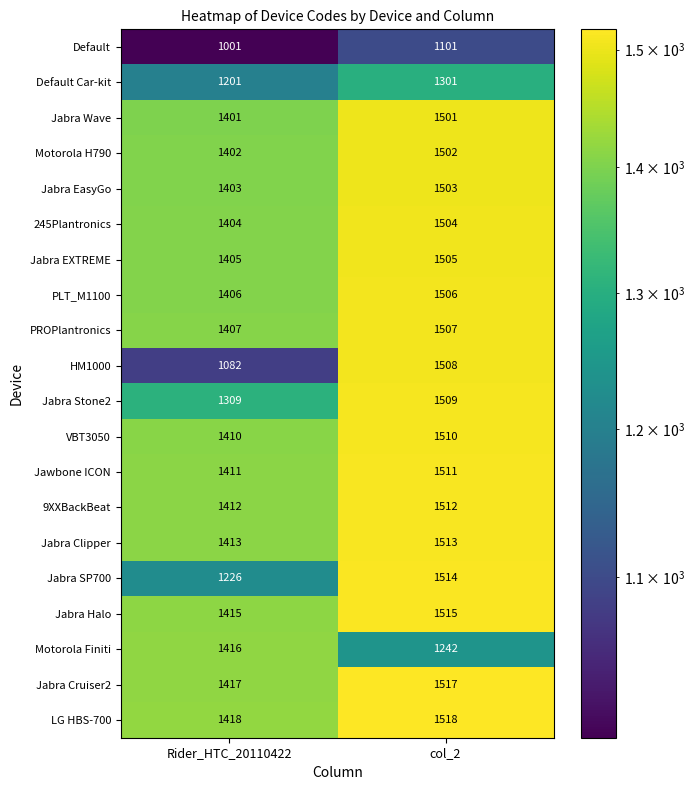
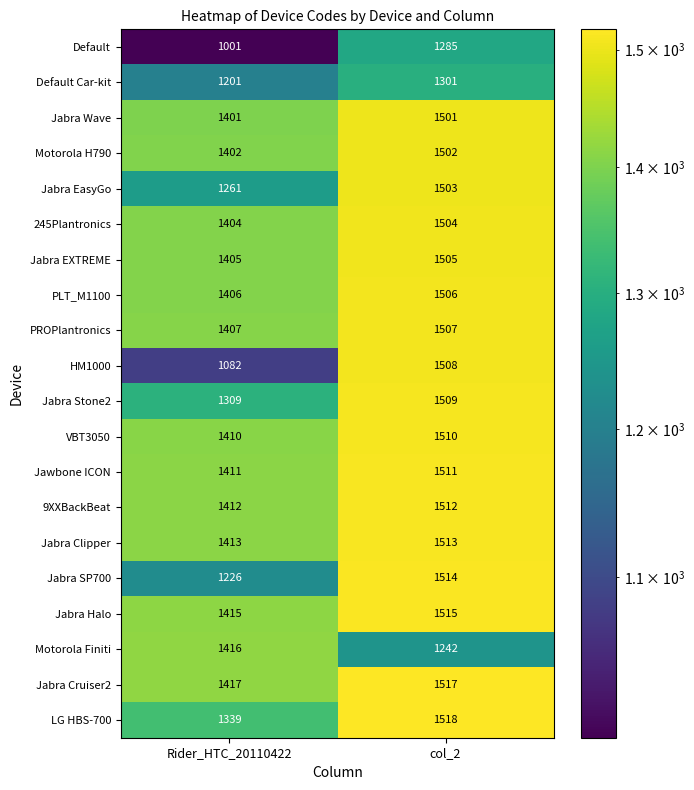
  {
    "Default": {
      "Rider_HTC_20110422": 1001,
-     "col_2": 1101
+     "col_2": 1285
    },
    "Default Car-kit": {
      "Rider_HTC_20110422": 1201,
      "col_2": 1301
    },
    "Jabra Wave": {
      "Rider_HTC_20110422": 1401,
      "col_2": 1501
    },
    "Motorola H790": {
      "Rider_HTC_20110422": 1402,
      "col_2": 1502
    },
    "Jabra EasyGo": {
-     "Rider_HTC_20110422": 1403,
+     "Rider_HTC_20110422": 1261,
      "col_2": 1503
    },
    "245Plantronics": {
      "Rider_HTC_20110422": 1404,
      "col_2": 1504
    },
    "Jabra EXTREME": {
      "Rider_HTC_20110422": 1405,
      "col_2": 1505
    },
    "PLT_M1100": {
      "Rider_HTC_20110422": 1406,
      "col_2": 1506
    },
    "PROPlantronics": {
      "Rider_HTC_20110422": 1407,
      "col_2": 1507
    },
    "HM1000": {
      "Rider_HTC_20110422": 1082,
      "col_2": 1508
    },
    "Jabra Stone2": {
      "Rider_HTC_20110422": 1309,
      "col_2": 1509
    },
    "VBT3050": {
      "Rider_HTC_20110422": 1410,
      "col_2": 1510
    },
    "Jawbone ICON": {
      "Rider_HTC_20110422": 1411,
      "col_2": 1511
    },
    "9XXBackBeat": {
      "Rider_HTC_20110422": 1412,
      "col_2": 1512
    },
    "Jabra Clipper": {
      "Rider_HTC_20110422": 1413,
      "col_2": 1513
    },
    "Jabra SP700": {
      "Rider_HTC_20110422": 1226,
      "col_2": 1514
    },
    "Jabra Halo": {
      "Rider_HTC_20110422": 1415,
      "col_2": 1515
    },
    "Motorola Finiti": {
      "Rider_HTC_20110422": 1416,
      "col_2": 1242
    },
    "Jabra Cruiser2": {
      "Rider_HTC_20110422": 1417,
      "col_2": 1517
    },
    "LG HBS-700": {
-     "Rider_HTC_20110422": 1418,
+     "Rider_HTC_20110422": 1339,
      "col_2": 1518
    }
  }
